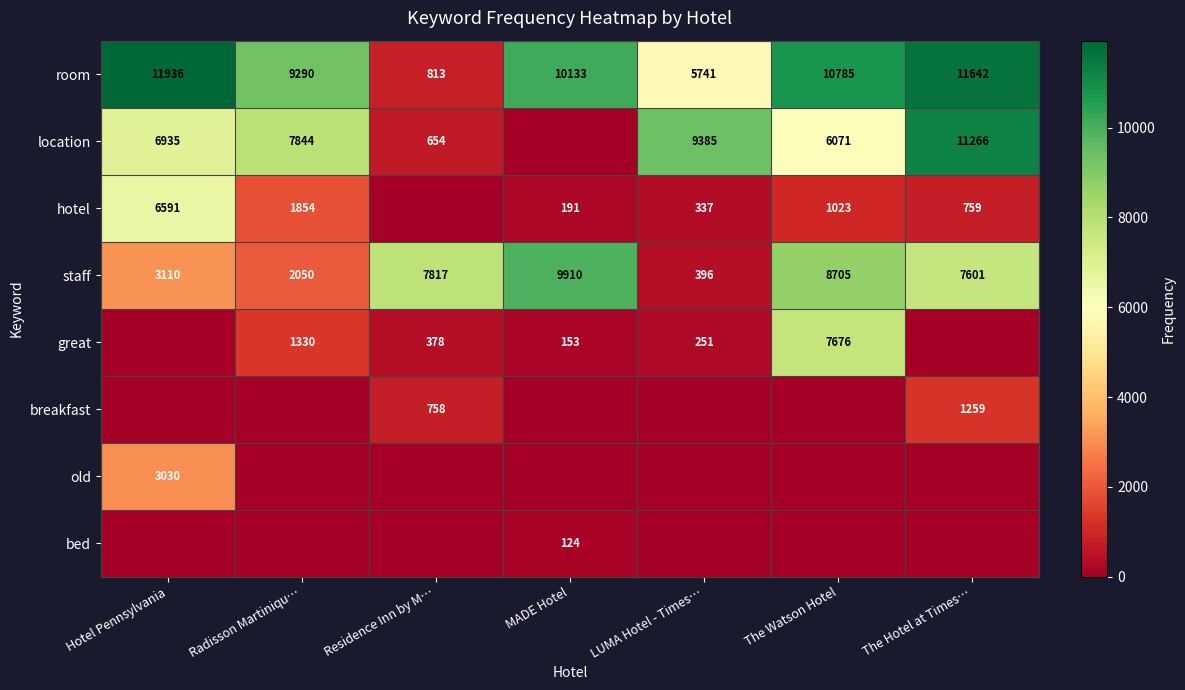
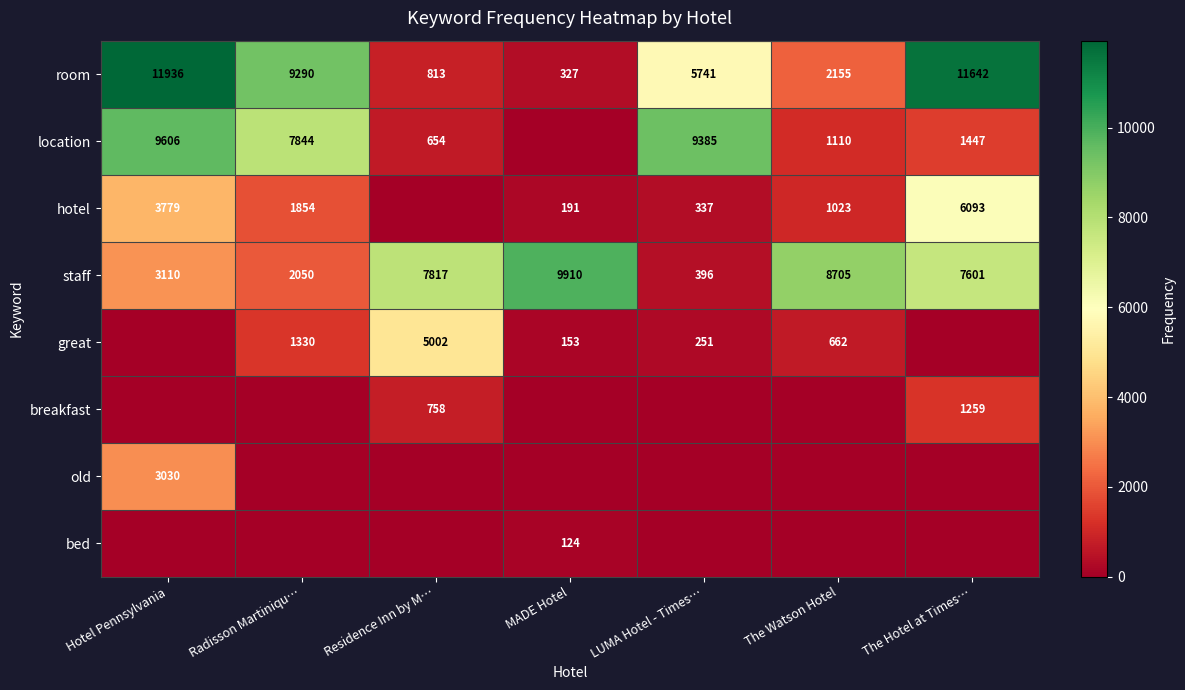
  {
    "room": {
      "Hotel Pennsylvania": 11936,
      "Radisson Martiniqu…": 9290,
      "Residence Inn by M…": 813,
-     "MADE Hotel": 10133,
+     "MADE Hotel": 327,
      "LUMA Hotel - Times…": 5741,
-     "The Watson Hotel": 10785,
+     "The Watson Hotel": 2155,
      "The Hotel at Times…": 11642
    },
    "location": {
-     "Hotel Pennsylvania": 6935,
+     "Hotel Pennsylvania": 9606,
      "Radisson Martiniqu…": 7844,
      "Residence Inn by M…": 654,
      "LUMA Hotel - Times…": 9385,
-     "The Watson Hotel": 6071,
-     "The Hotel at Times…": 11266
+     "The Watson Hotel": 1110,
+     "The Hotel at Times…": 1447
    },
    "hotel": {
-     "Hotel Pennsylvania": 6591,
+     "Hotel Pennsylvania": 3779,
      "Radisson Martiniqu…": 1854,
      "MADE Hotel": 191,
      "LUMA Hotel - Times…": 337,
      "The Watson Hotel": 1023,
-     "The Hotel at Times…": 759
+     "The Hotel at Times…": 6093
    },
    "staff": {
      "Hotel Pennsylvania": 3110,
      "Radisson Martiniqu…": 2050,
      "Residence Inn by M…": 7817,
      "MADE Hotel": 9910,
      "LUMA Hotel - Times…": 396,
      "The Watson Hotel": 8705,
      "The Hotel at Times…": 7601
    },
    "great": {
      "Radisson Martiniqu…": 1330,
-     "Residence Inn by M…": 378,
+     "Residence Inn by M…": 5002,
      "MADE Hotel": 153,
      "LUMA Hotel - Times…": 251,
-     "The Watson Hotel": 7676
+     "The Watson Hotel": 662
    },
    "breakfast": {
      "Residence Inn by M…": 758,
      "The Hotel at Times…": 1259
    },
    "old": {
      "Hotel Pennsylvania": 3030
    },
    "bed": {
      "MADE Hotel": 124
    }
  }
